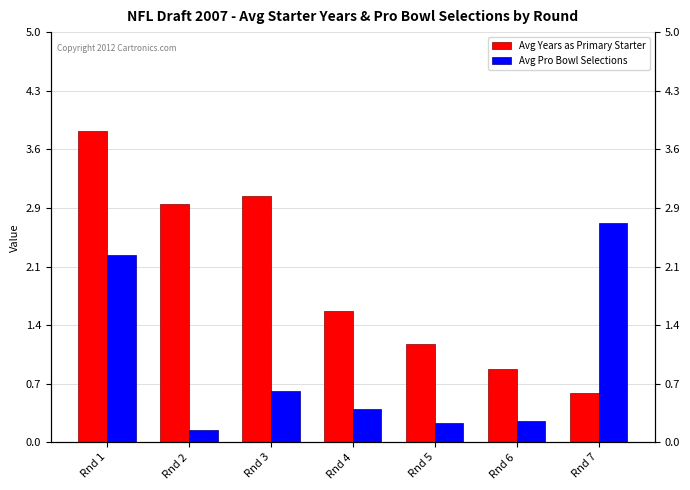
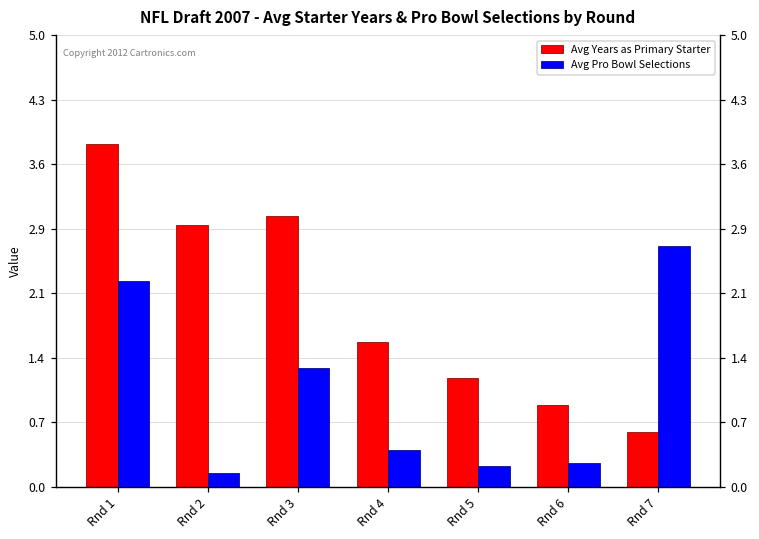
  {
    "Avg Years as Primary Starter": {
      "Rnd 1": 3.8,
      "Rnd 2": 2.9,
      "Rnd 3": 3.0,
      "Rnd 4": 1.6,
      "Rnd 5": 1.2,
      "Rnd 6": 0.9,
      "Rnd 7": 0.6
    },
    "Avg Pro Bowl Selections": {
      "Rnd 1": 2.3,
      "Rnd 2": 0.2,
-     "Rnd 3": 0.6,
+     "Rnd 3": 1.3,
      "Rnd 4": 0.4,
      "Rnd 5": 0.2,
      "Rnd 6": 0.3,
      "Rnd 7": 2.7
    }
  }
